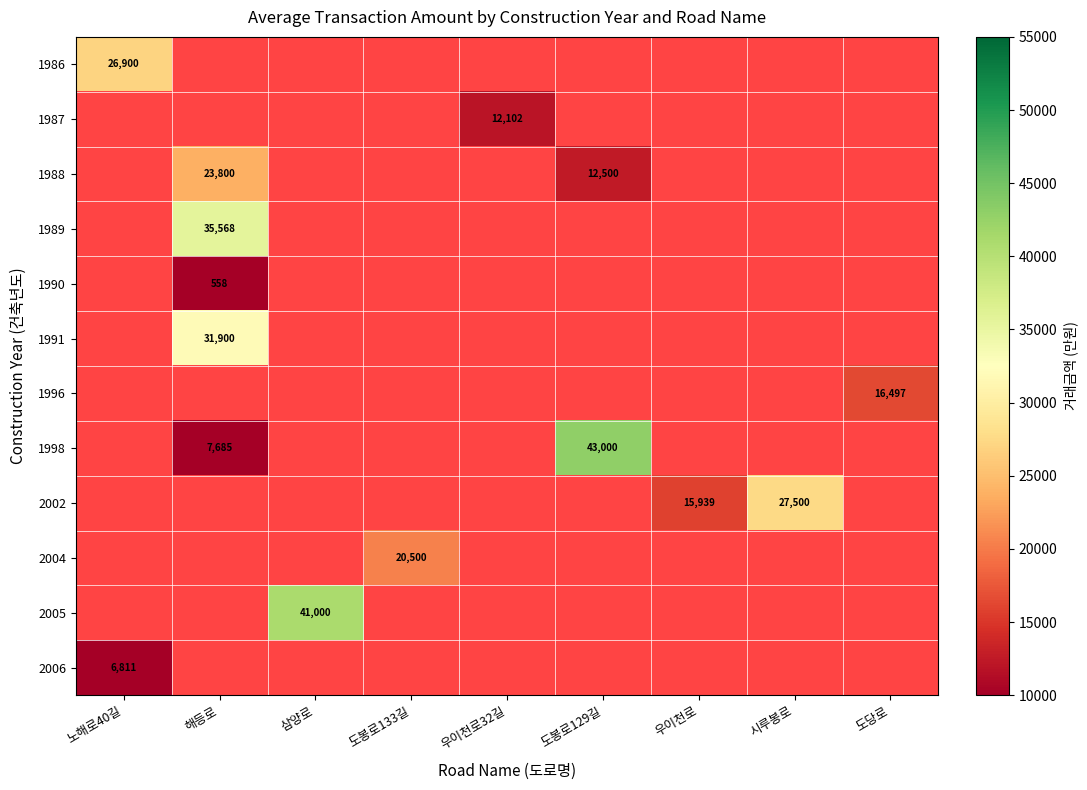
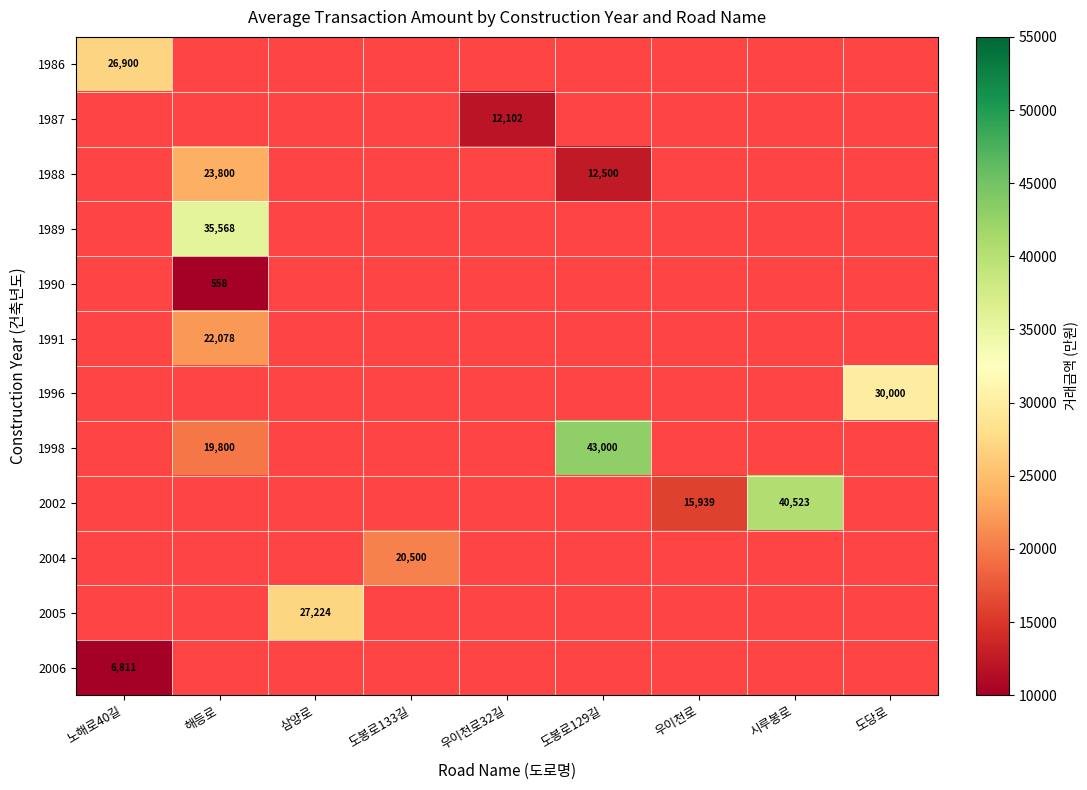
  {
    "1986": {
      "노해로40길": "26,900"
    },
    "1987": {
      "우이천로32길": "12,102"
    },
    "1988": {
      "해등로": "23,800",
      "도봉로129길": "12,500"
    },
    "1989": {
      "해등로": "35,568"
    },
    "1990": {
      "해등로": "558"
    },
    "1991": {
-     "해등로": "31,900"
+     "해등로": "22,078"
    },
    "1996": {
-     "도당로": "16,497"
+     "도당로": "30,000"
    },
    "1998": {
-     "해등로": "7,685",
+     "해등로": "19,800",
      "도봉로129길": "43,000"
    },
    "2002": {
      "우이천로": "15,939",
-     "시루봉로": "27,500"
+     "시루봉로": "40,523"
    },
    "2004": {
      "도봉로133길": "20,500"
    },
    "2005": {
-     "삼양로": "41,000"
+     "삼양로": "27,224"
    },
    "2006": {
      "노해로40길": "6,811"
    }
  }
